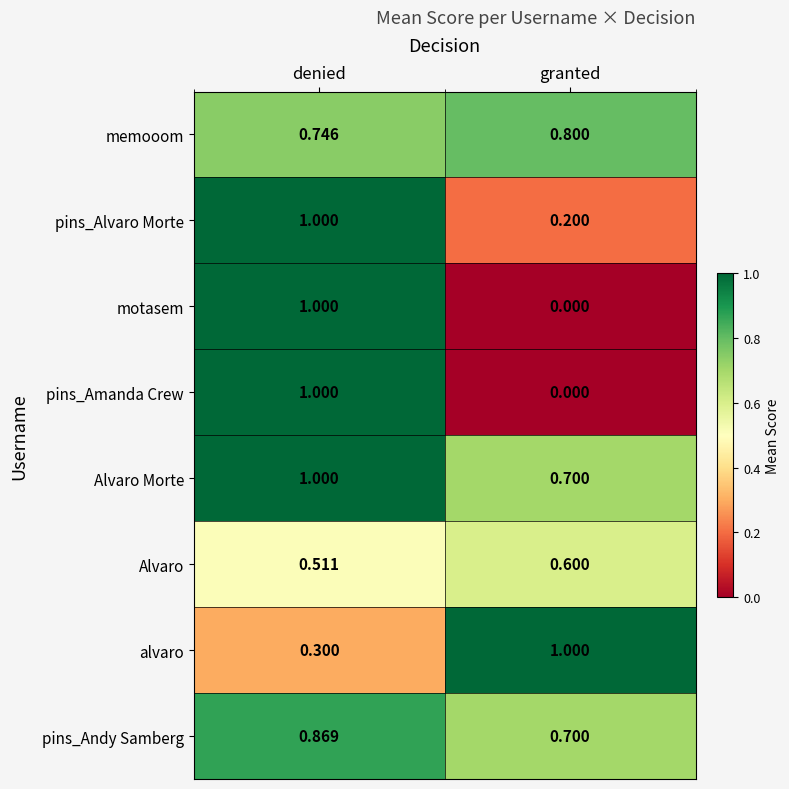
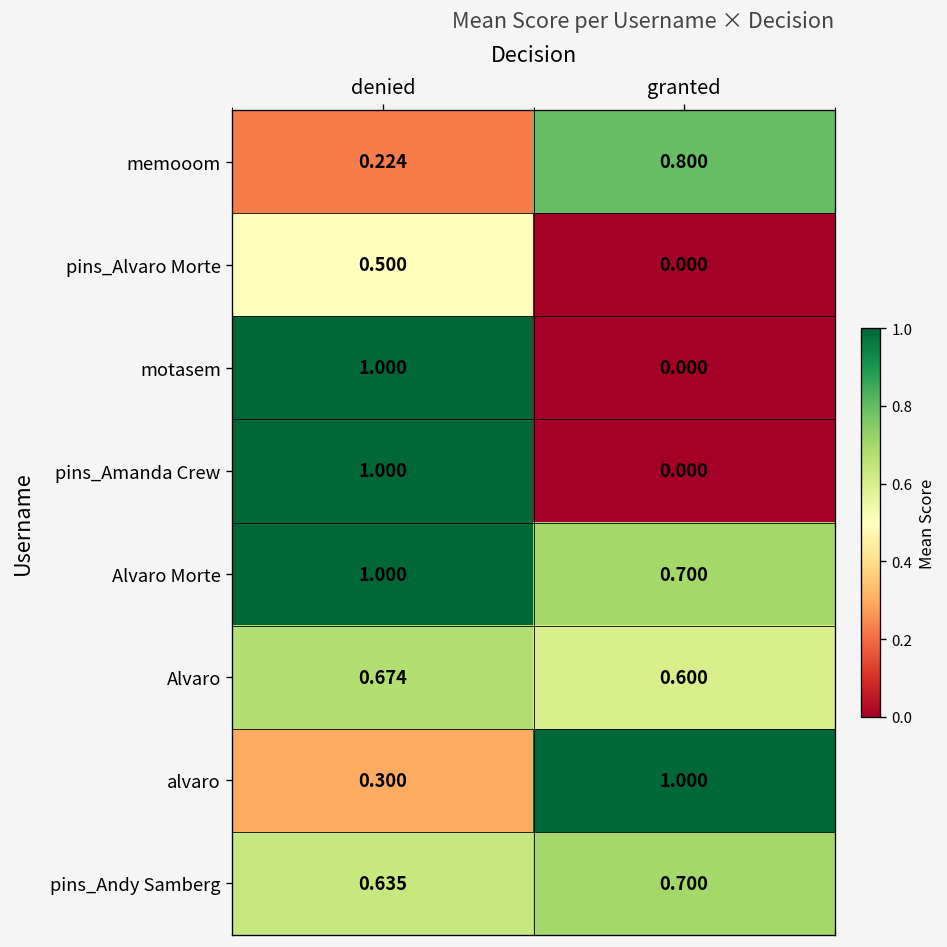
  {
    "memooom": {
-     "denied": 0.746,
+     "denied": 0.224,
      "granted": 0.800
    },
    "pins_Alvaro Morte": {
-     "denied": 1.000,
-     "granted": 0.200
+     "denied": 0.500,
+     "granted": 0.000
    },
    "motasem": {
      "denied": 1.000,
      "granted": 0.000
    },
    "pins_Amanda Crew": {
      "denied": 1.000,
      "granted": 0.000
    },
    "Alvaro Morte": {
      "denied": 1.000,
      "granted": 0.700
    },
    "Alvaro": {
-     "denied": 0.511,
+     "denied": 0.674,
      "granted": 0.600
    },
    "alvaro": {
      "denied": 0.300,
      "granted": 1.000
    },
    "pins_Andy Samberg": {
-     "denied": 0.869,
+     "denied": 0.635,
      "granted": 0.700
    }
  }
